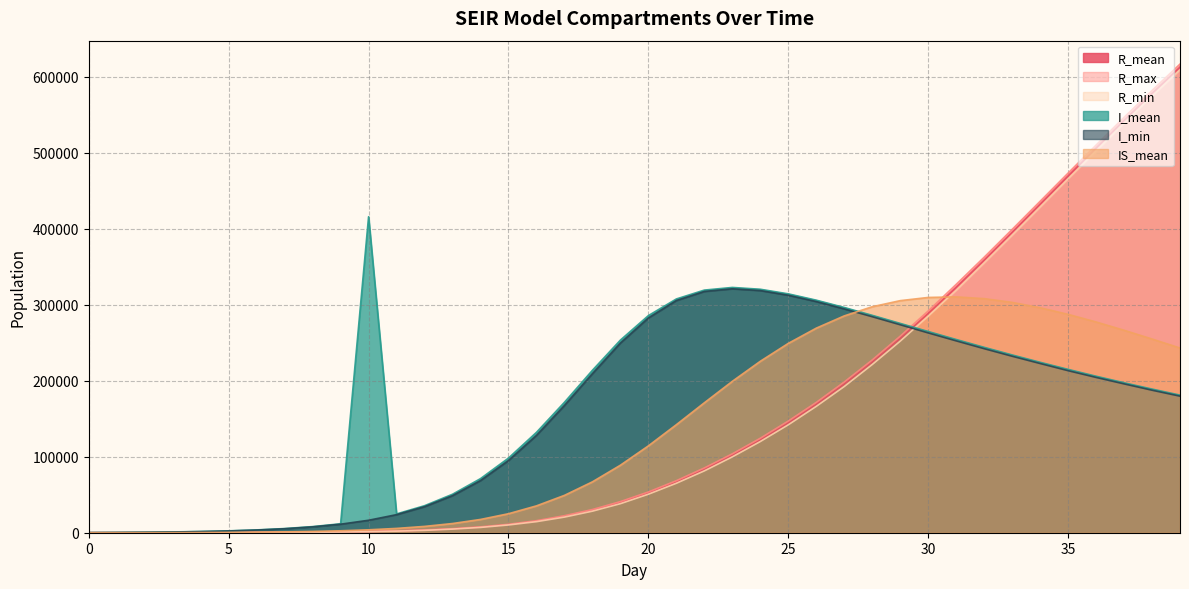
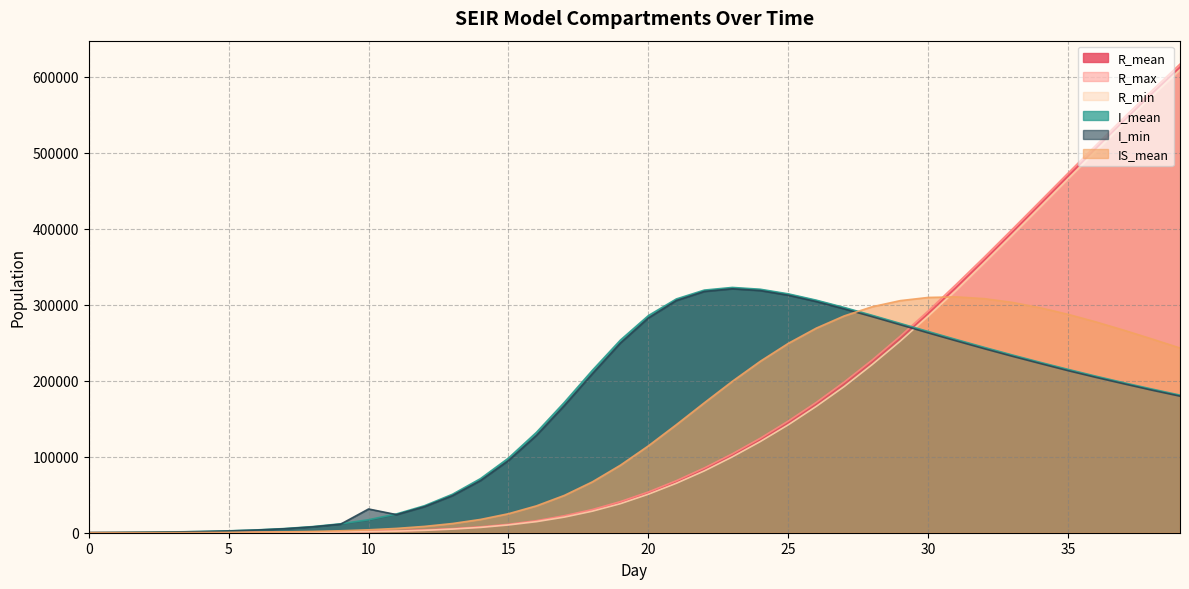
  {
    "R_mean": {
      "35": 470000
    },
    "I_mean": {
-     "10": 420000
+     "10": 20000
    },
    "I_min": {
-     "10": 20000
+     "10": 30000
    }
  }
